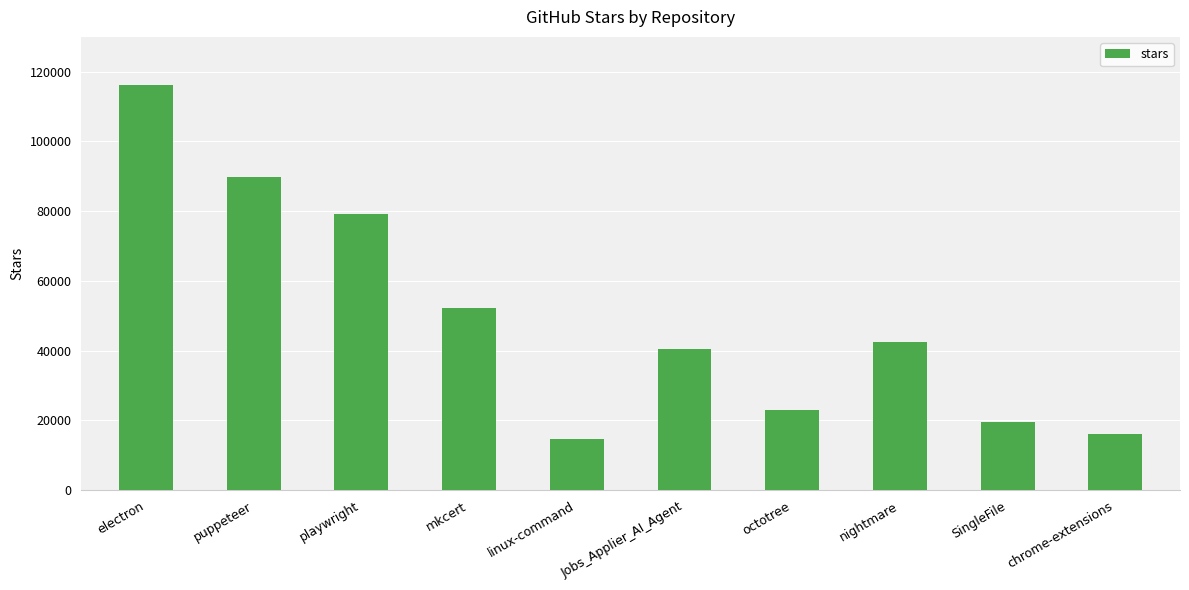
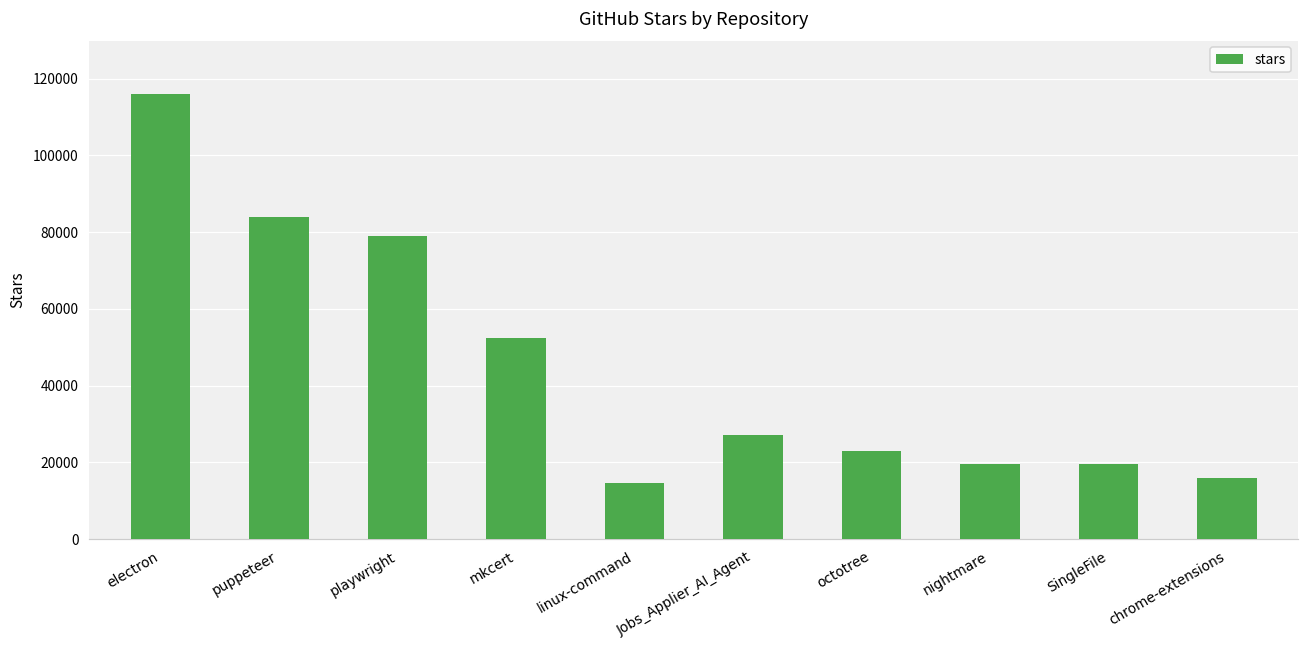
  {
    "electron": 116000,
-   "puppeteer": 90000,
+   "puppeteer": 84000,
    "playwright": 79000,
    "mkcert": 52000,
    "linux-command": 15000,
-   "Jobs_Applier_AI_Agent": 41000,
+   "Jobs_Applier_AI_Agent": 27000,
    "octotree": 23000,
-   "nightmare": 42000,
+   "nightmare": 20000,
    "SingleFile": 20000,
    "chrome-extensions": 16000
  }
